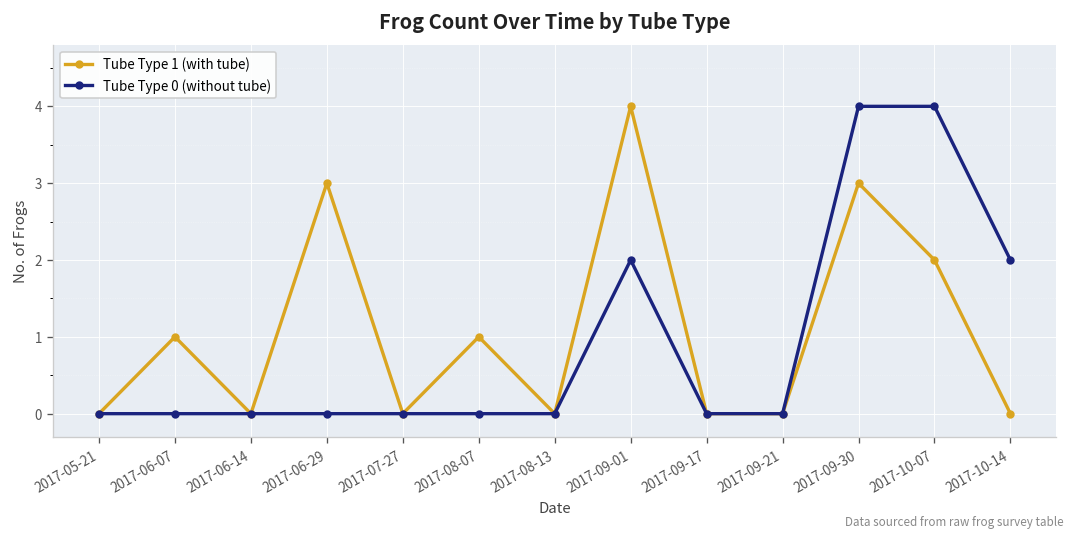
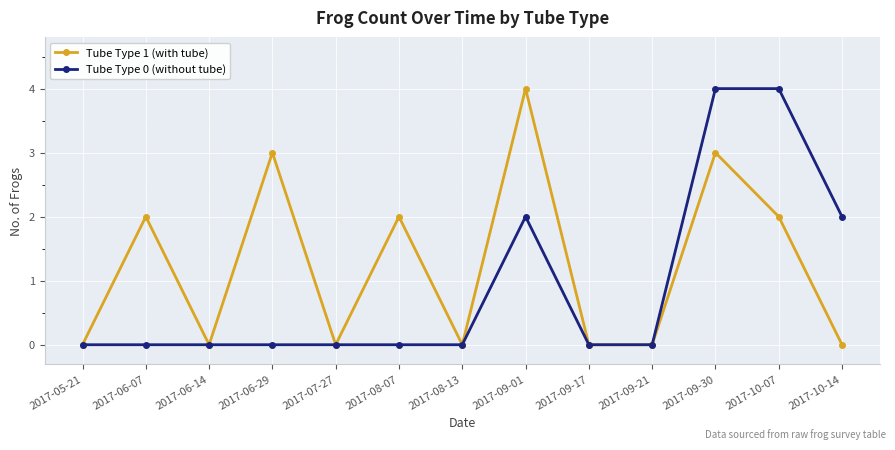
  {
    "Tube Type 1 (with tube)": {
-     "2017-06-07": 1,
+     "2017-06-07": 2,
      "2017-06-29": 3,
-     "2017-08-07": 1,
+     "2017-08-07": 2,
      "2017-09-01": 4,
      "2017-09-30": 3,
      "2017-10-07": 2,
      "2017-10-14": 0
    },
    "Tube Type 0 (without tube)": {
      "2017-06-07": 0,
      "2017-06-29": 0,
      "2017-08-07": 0,
      "2017-09-01": 2,
      "2017-09-30": 4,
      "2017-10-07": 4,
      "2017-10-14": 2
    }
  }
